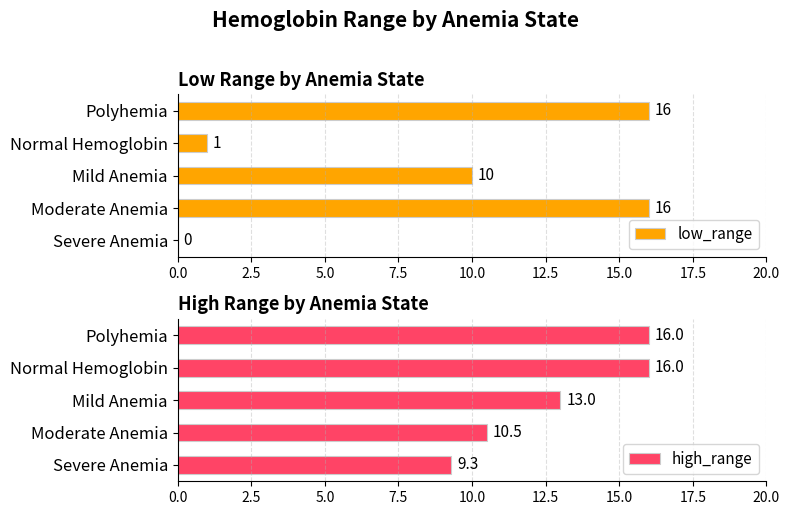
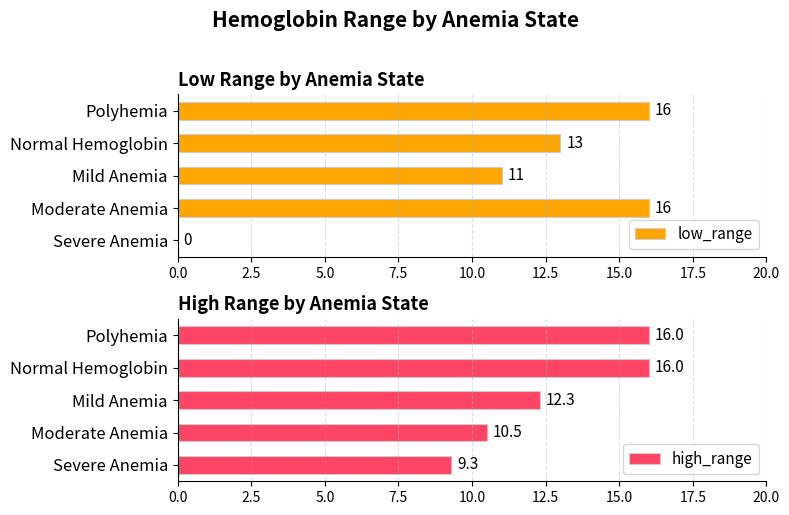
  {
    "Low Range by Anemia State": {
      "Polyhemia": 16,
-     "Normal Hemoglobin": 1,
-     "Mild Anemia": 10,
+     "Normal Hemoglobin": 13,
+     "Mild Anemia": 11,
      "Moderate Anemia": 16,
      "Severe Anemia": 0
    },
    "High Range by Anemia State": {
      "Polyhemia": 16.0,
      "Normal Hemoglobin": 16.0,
-     "Mild Anemia": 13.0,
+     "Mild Anemia": 12.3,
      "Moderate Anemia": 10.5,
      "Severe Anemia": 9.3
    }
  }
